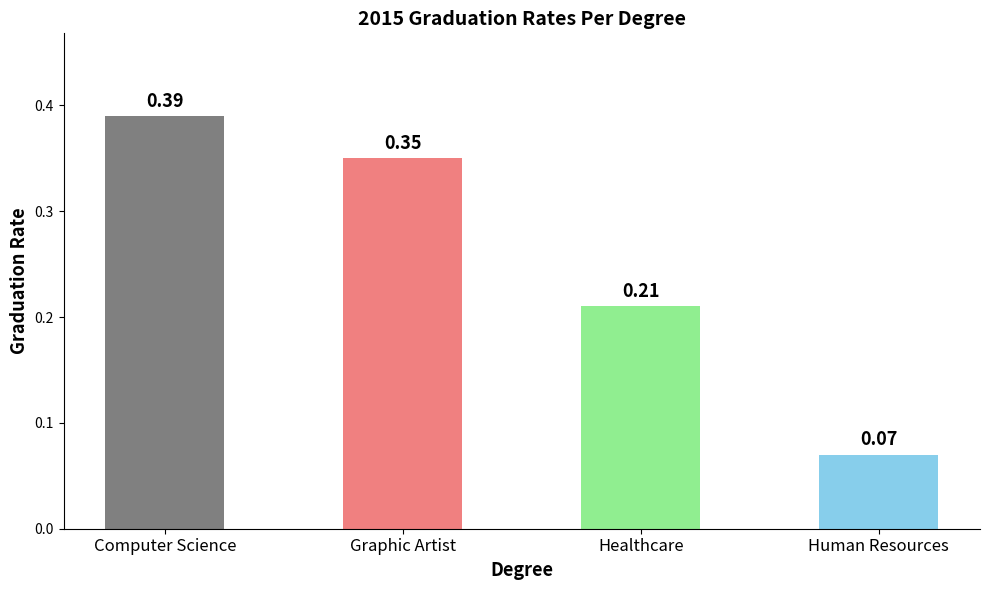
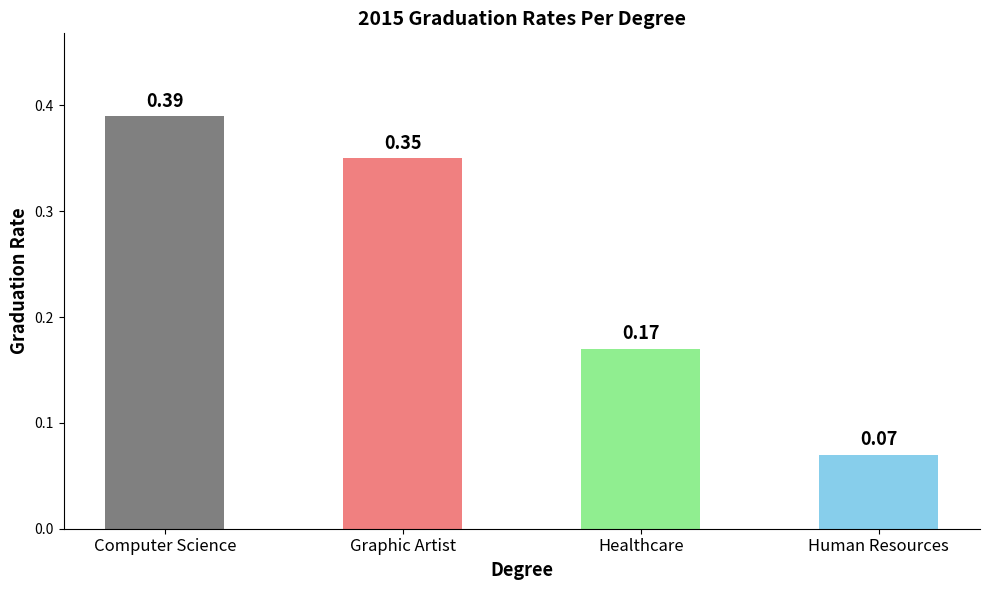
  {
    "Computer Science": 0.39,
    "Graphic Artist": 0.35,
-   "Healthcare": 0.21,
+   "Healthcare": 0.17,
    "Human Resources": 0.07
  }
